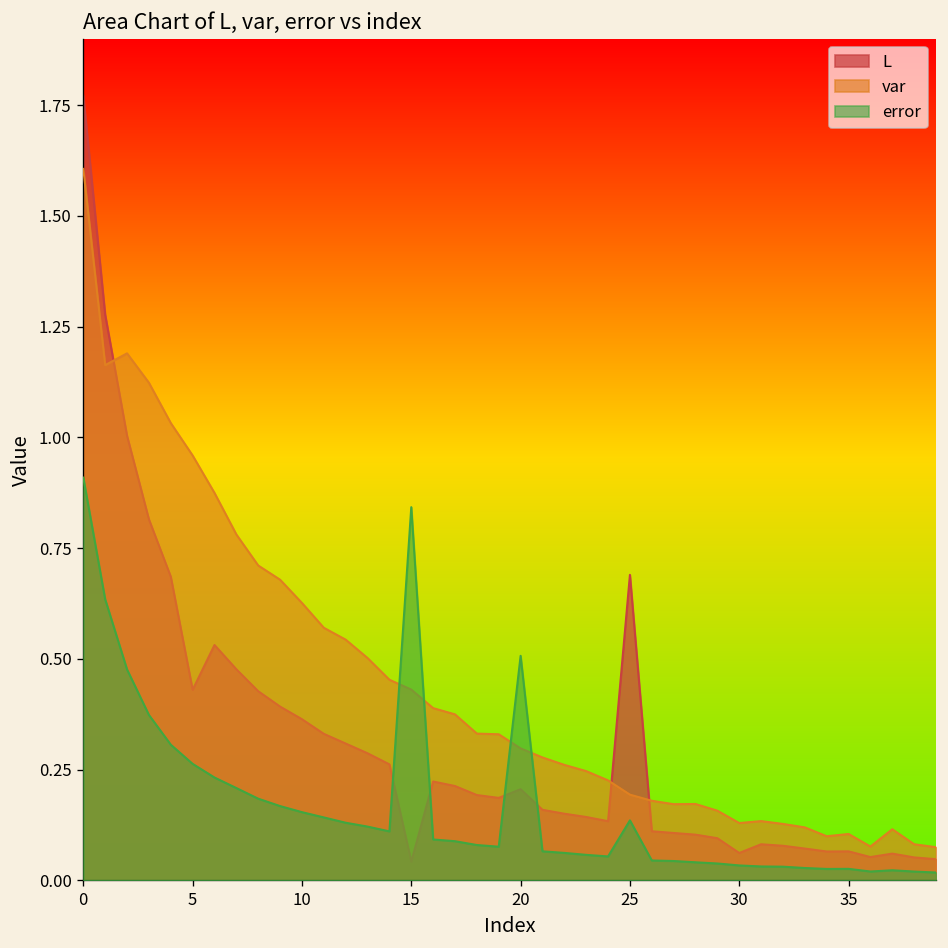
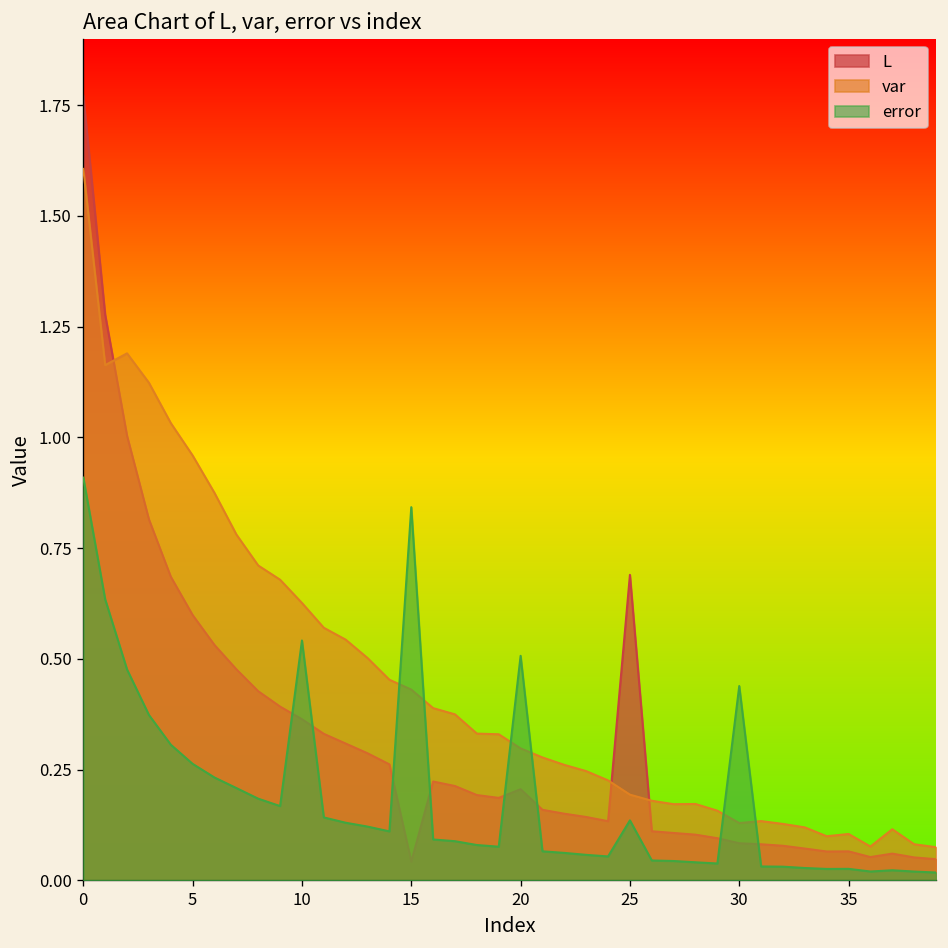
  {
    "L": {
      "0": 1.77,
-     "5": 0.43,
+     "5": 0.60,
      "10": 0.36,
      "15": 0.04,
      "20": 0.21,
      "25": 0.69,
-     "30": 0.06,
+     "30": 0.08,
      "35": 0.07
    },
    "var": {
      "0": 1.61,
      "5": 0.96,
      "10": 0.63,
      "15": 0.43,
      "20": 0.30,
      "25": 0.19,
      "30": 0.13,
      "35": 0.11
    },
    "error": {
      "0": 0.91,
      "5": 0.26,
-     "10": 0.15,
+     "10": 0.54,
      "15": 0.84,
      "20": 0.51,
      "25": 0.14,
-     "30": 0.03,
+     "30": 0.44,
      "35": 0.03
    }
  }
